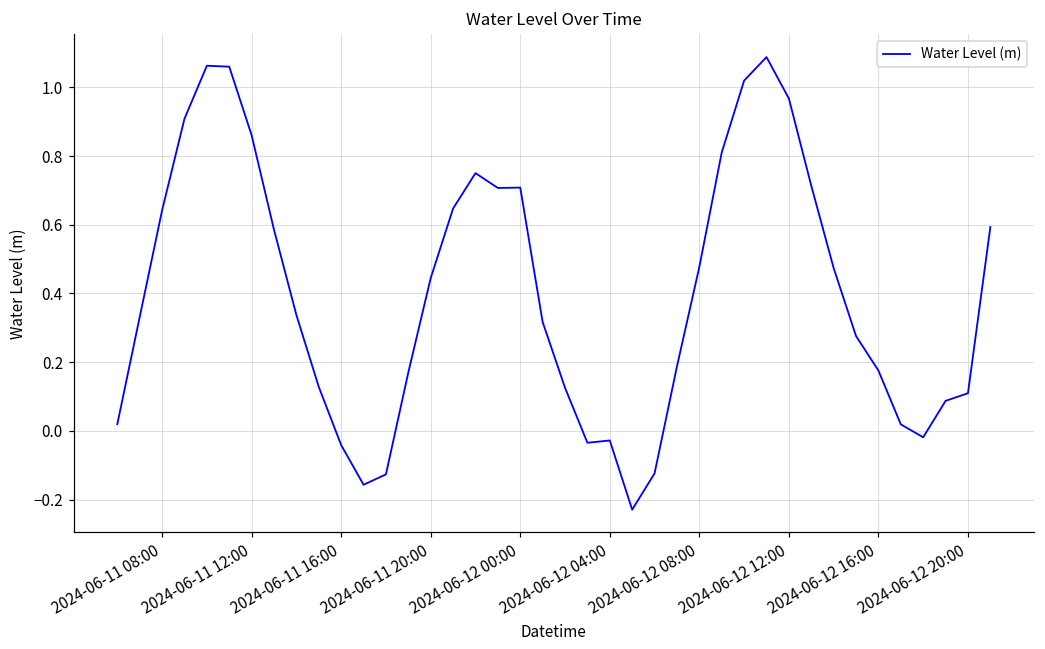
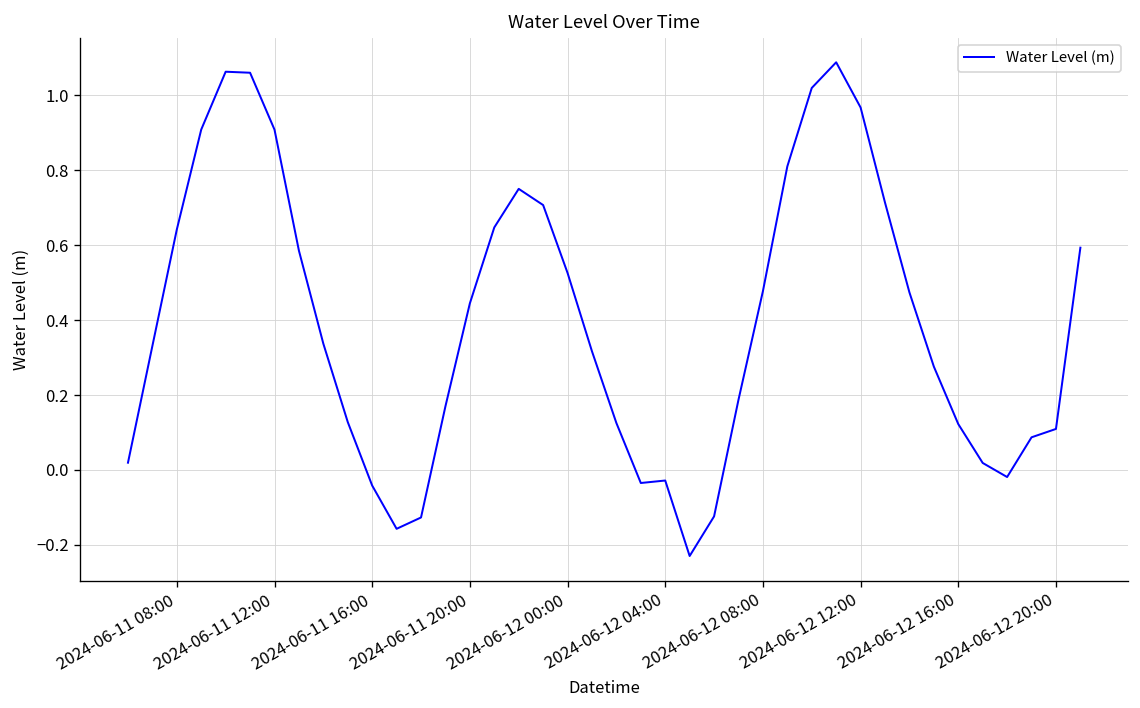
  {
    "2024-06-11 08:00": 0.64,
-   "2024-06-11 12:00": 0.86,
+   "2024-06-11 12:00": 0.91,
    "2024-06-11 16:00": -0.04,
    "2024-06-11 20:00": 0.44,
-   "2024-06-12 00:00": 0.71,
+   "2024-06-12 00:00": 0.53,
    "2024-06-12 04:00": -0.03,
    "2024-06-12 08:00": 0.48,
    "2024-06-12 12:00": 0.97,
-   "2024-06-12 16:00": 0.18,
+   "2024-06-12 16:00": 0.12,
    "2024-06-12 20:00": 0.11
  }
